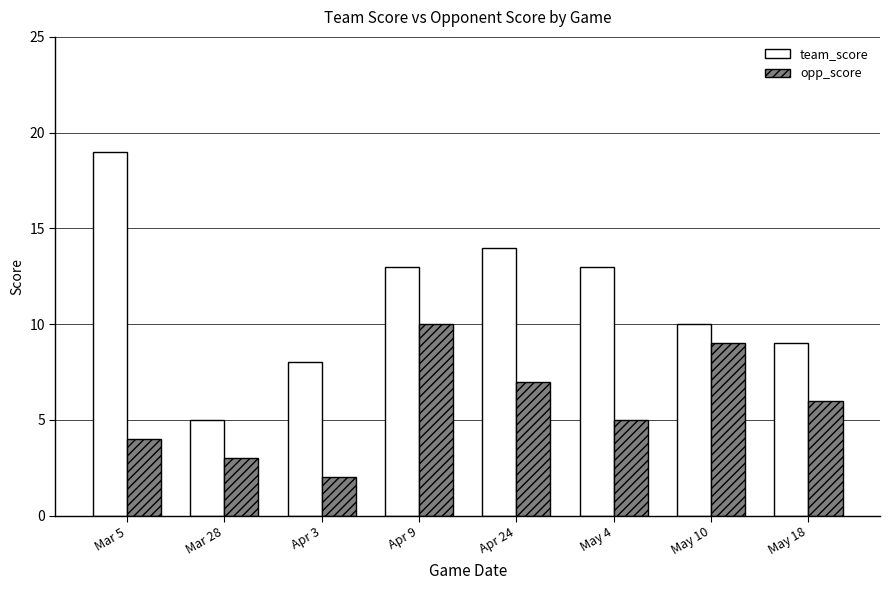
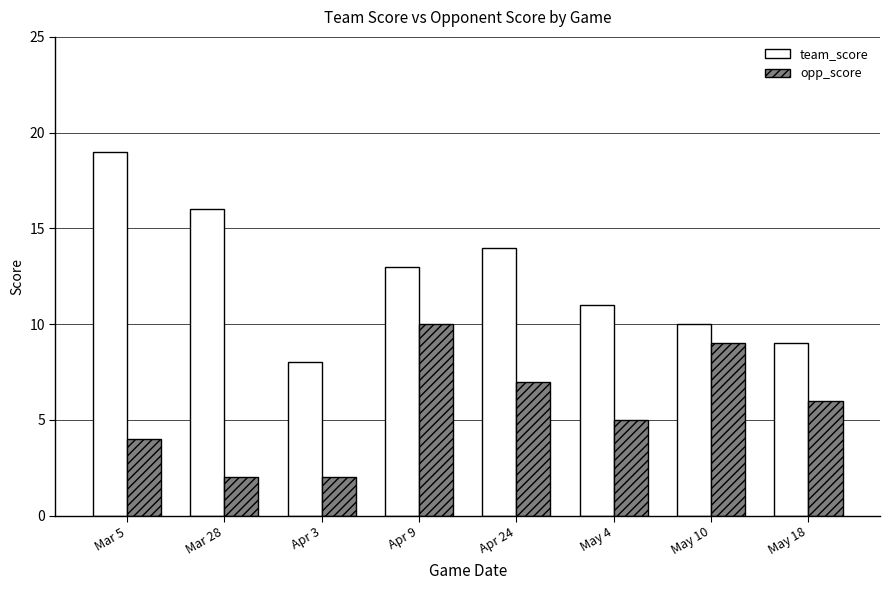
  {
    "team_score": {
      "Mar 5": 19,
-     "Mar 28": 5,
+     "Mar 28": 16,
      "Apr 3": 8,
      "Apr 9": 13,
      "Apr 24": 14,
-     "May 4": 13,
+     "May 4": 11,
      "May 10": 10,
      "May 18": 9
    },
    "opp_score": {
      "Mar 5": 4,
-     "Mar 28": 3,
+     "Mar 28": 2,
      "Apr 3": 2,
      "Apr 9": 10,
      "Apr 24": 7,
      "May 4": 5,
      "May 10": 9,
      "May 18": 6
    }
  }
